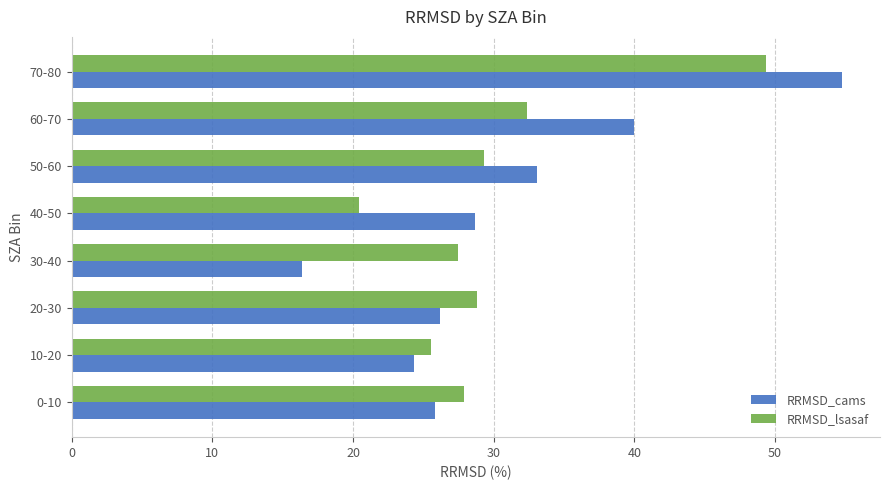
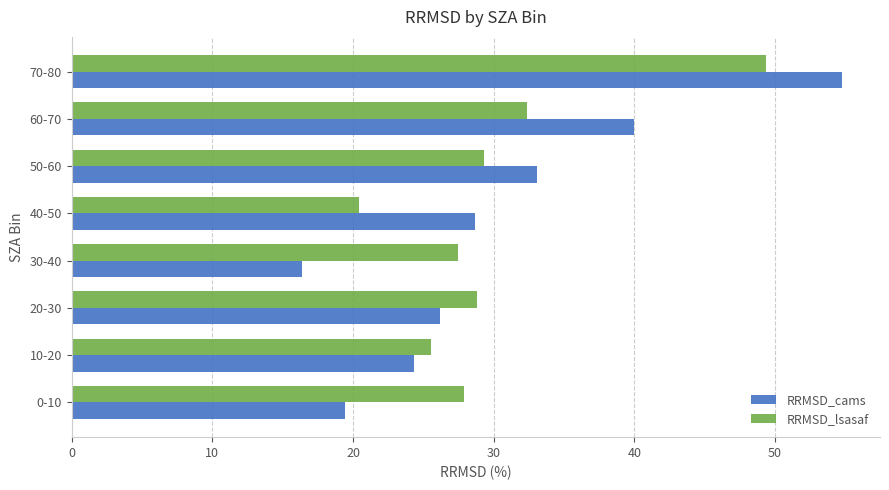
  {
    "RRMSD_cams": {
      "70-80": 54.7,
      "60-70": 40.0,
      "50-60": 33.1,
      "40-50": 28.7,
      "30-40": 16.3,
      "20-30": 26.2,
      "10-20": 24.3,
-     "0-10": 25.8
+     "0-10": 19.4
    },
    "RRMSD_lsasaf": {
      "70-80": 49.3,
      "60-70": 32.3,
      "50-60": 29.3,
      "40-50": 20.4,
      "30-40": 27.4,
      "20-30": 28.8,
      "10-20": 25.5,
      "0-10": 27.9
    }
  }
